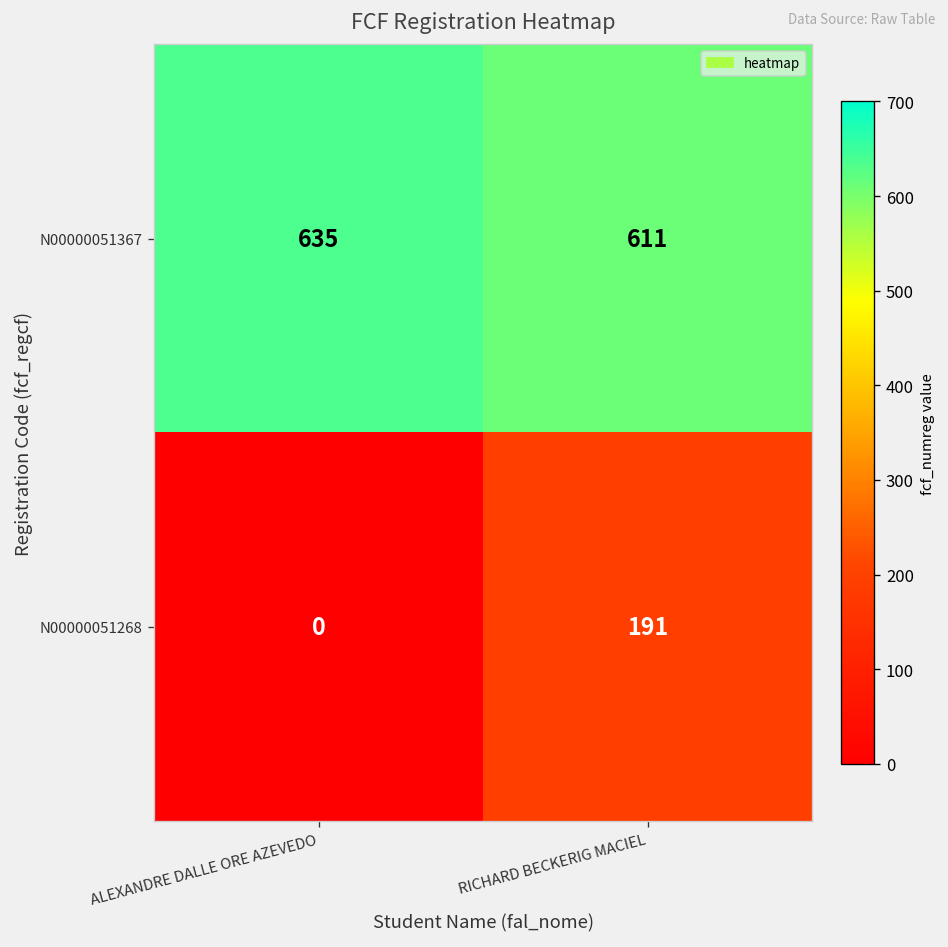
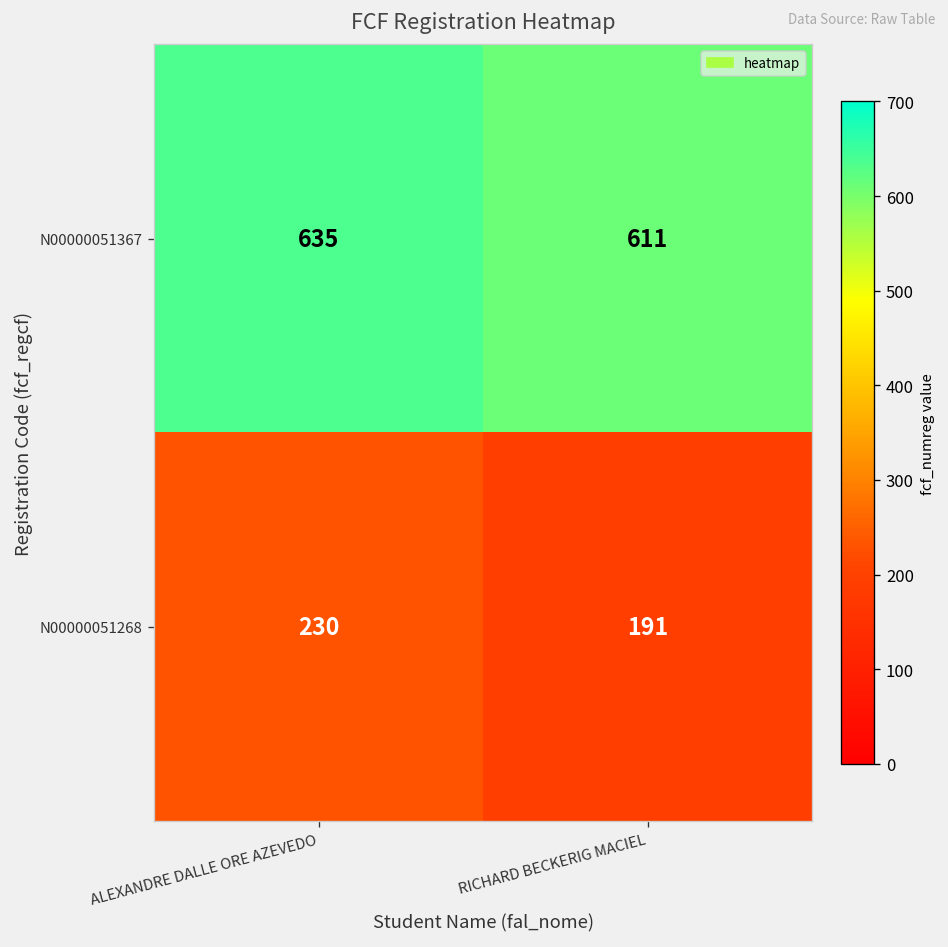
  {
    "N00000051367": {
      "ALEXANDRE DALLE ORE AZEVEDO": 635,
      "RICHARD BECKERIG MACIEL": 611
    },
    "N00000051268": {
-     "ALEXANDRE DALLE ORE AZEVEDO": 0,
+     "ALEXANDRE DALLE ORE AZEVEDO": 230,
      "RICHARD BECKERIG MACIEL": 191
    }
  }
